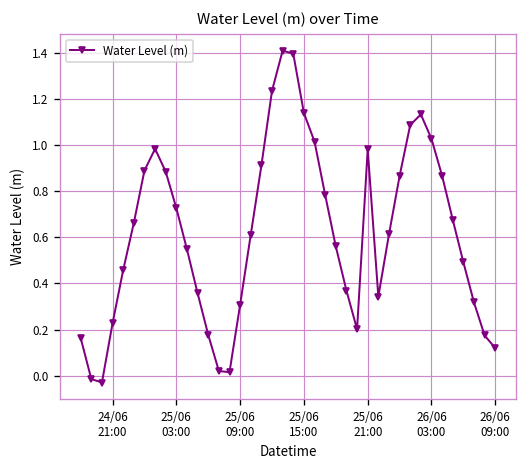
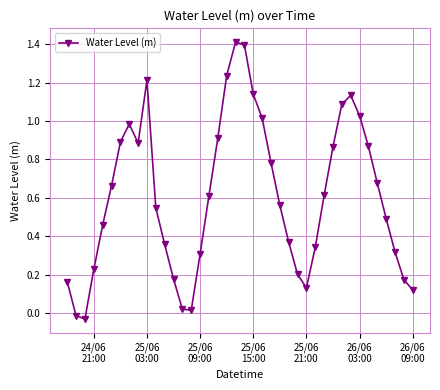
  {
    "24/06 21:00": 0.23,
-   "25/06 03:00": 0.73,
+   "25/06 03:00": 1.21,
    "25/06 09:00": 0.31,
    "25/06 15:00": 1.14,
-   "25/06 21:00": 0.98,
+   "25/06 21:00": 0.13,
    "26/06 03:00": 1.03,
    "26/06 09:00": 0.12
  }
